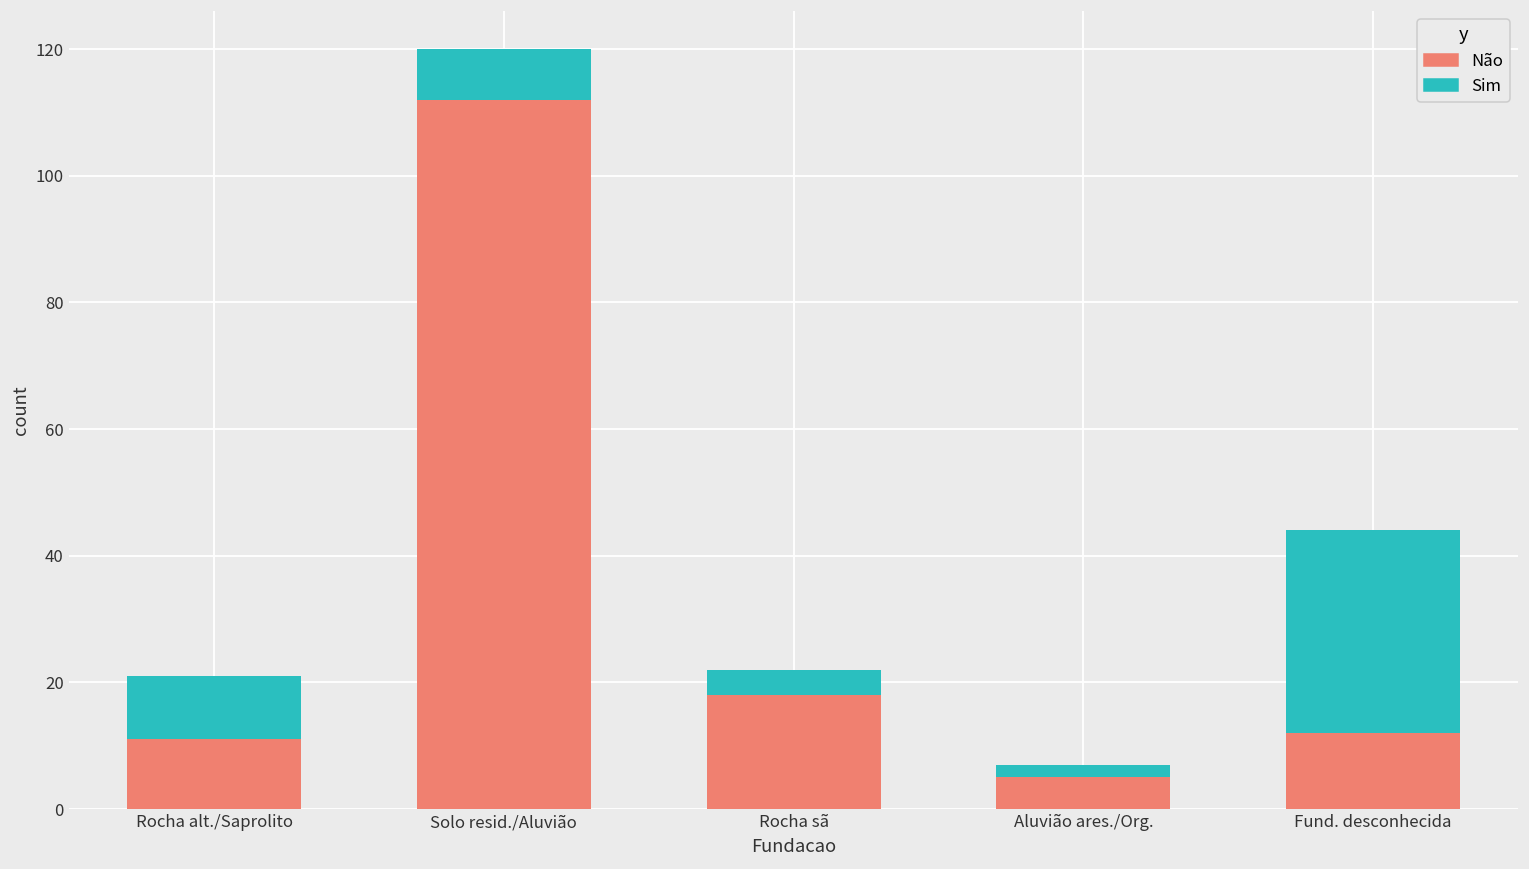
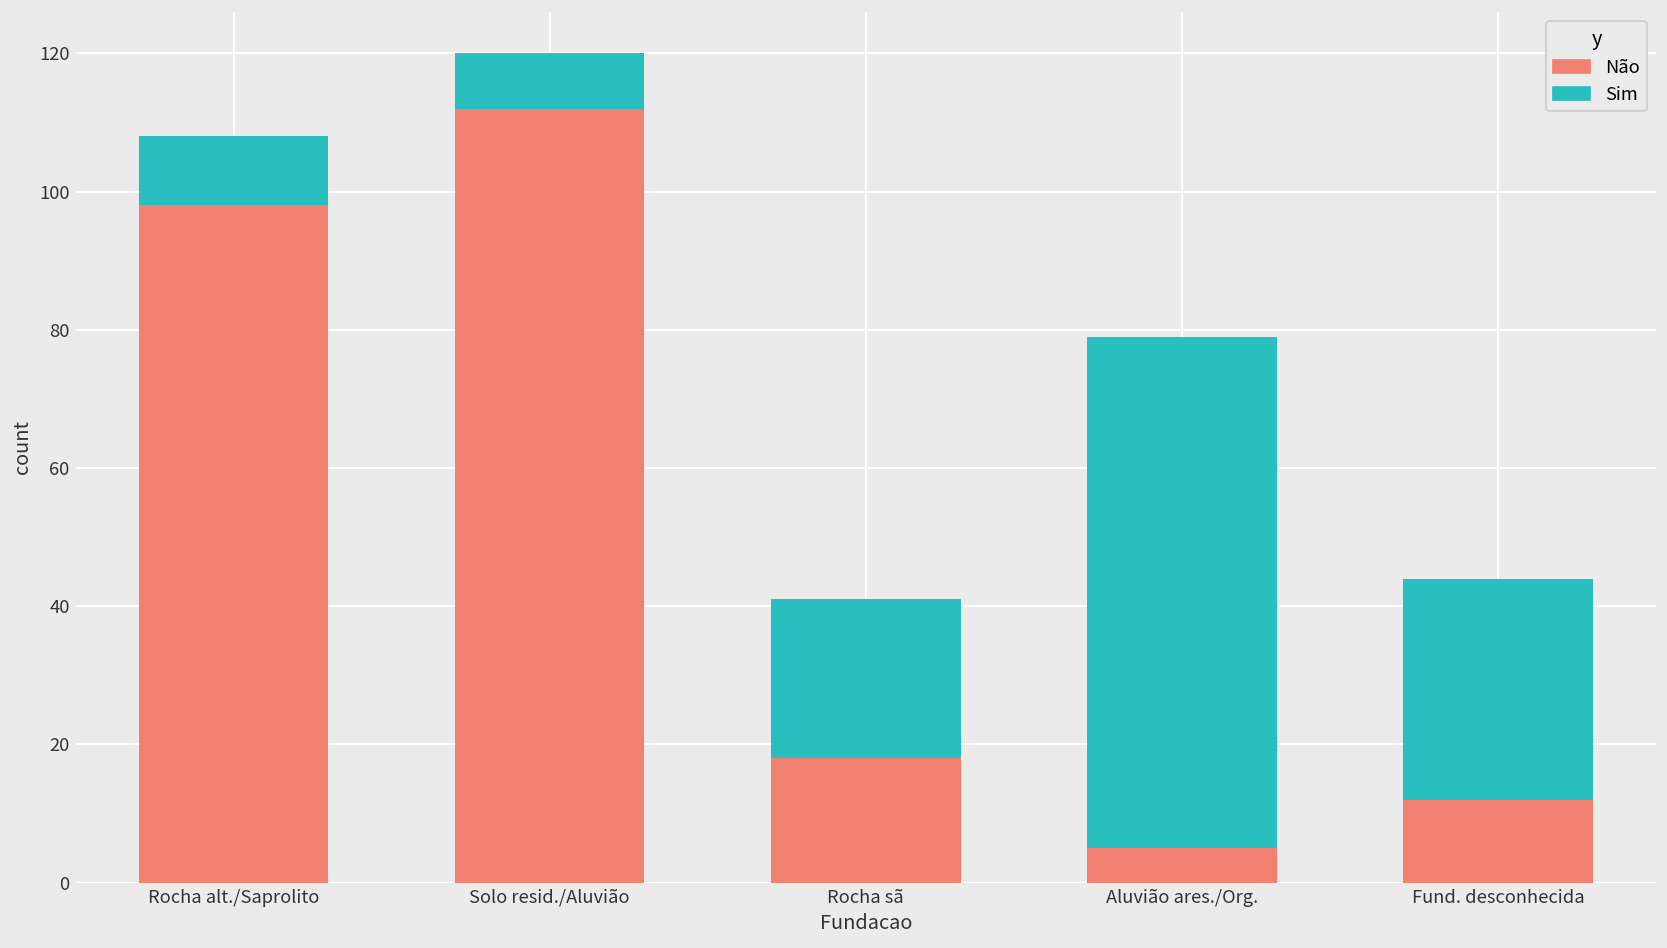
  {
    "Não": {
-     "Rocha alt./Saprolito": 11,
+     "Rocha alt./Saprolito": 98,
      "Solo resid./Aluvião": 112,
      "Rocha sã": 18,
      "Aluvião ares./Org.": 5,
      "Fund. desconhecida": 12
    },
    "Sim": {
      "Rocha alt./Saprolito": 10,
      "Solo resid./Aluvião": 8,
-     "Rocha sã": 4,
-     "Aluvião ares./Org.": 2,
+     "Rocha sã": 23,
+     "Aluvião ares./Org.": 74,
      "Fund. desconhecida": 32
    }
  }
